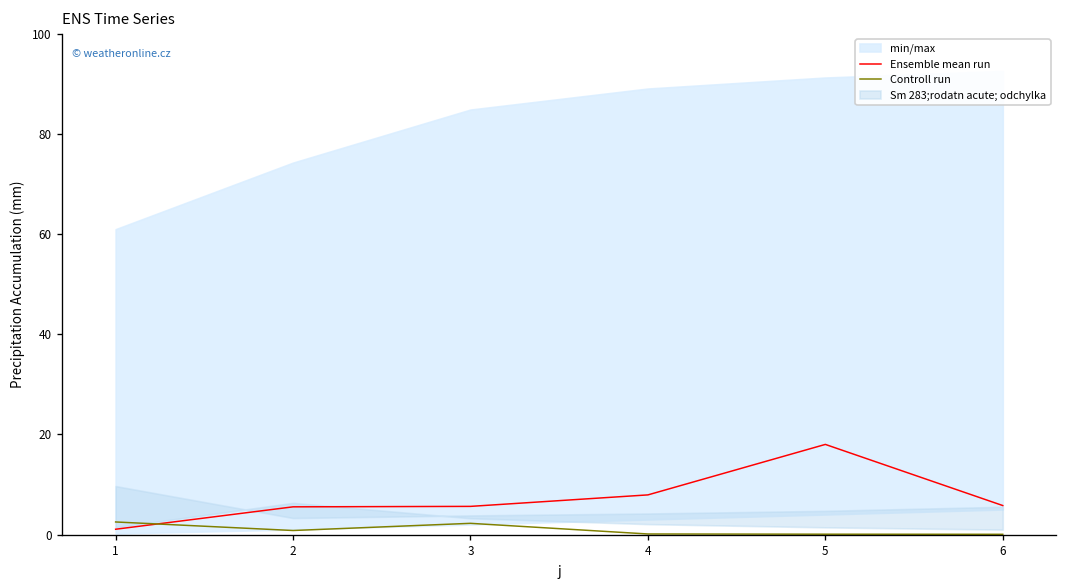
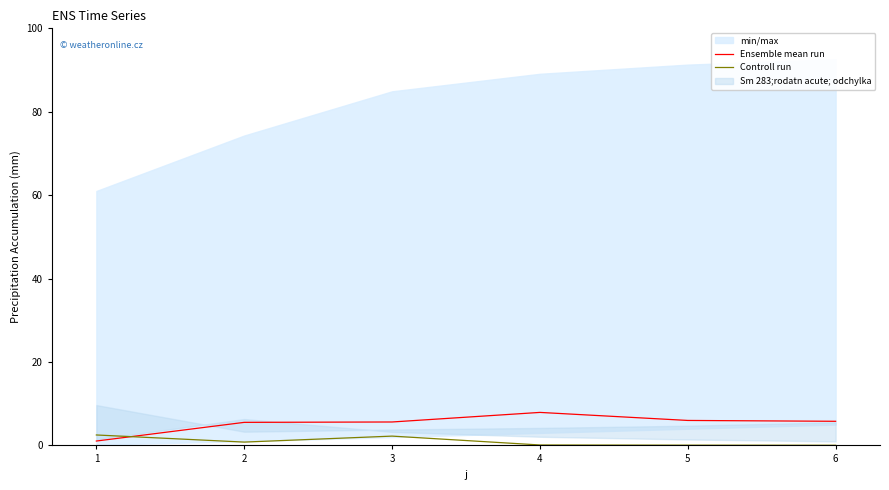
  {
    "Ensemble mean run": {
      "1": 1,
      "2": 6,
      "3": 6,
      "4": 8,
-     "5": 18
+     "5": 6
    },
    "Controll run": {
      "1": 3,
      "2": 1,
      "3": 2,
      "4": 0,
      "5": 0,
      "6": 0
    }
  }
